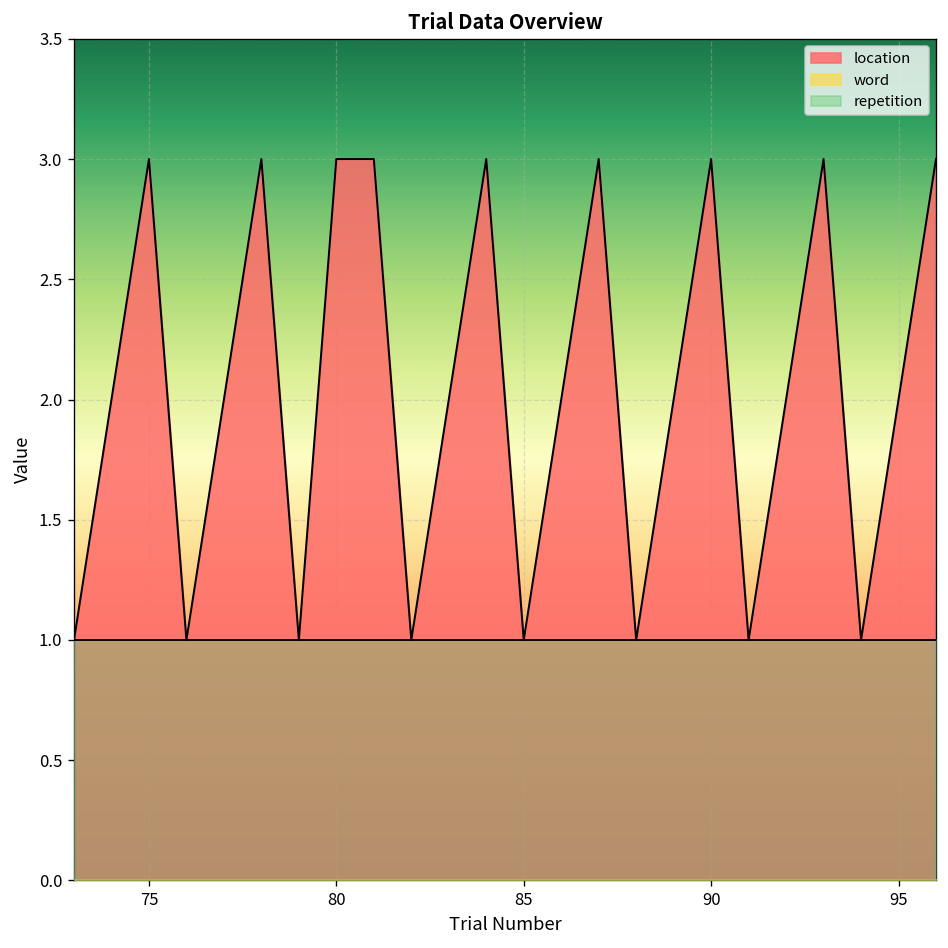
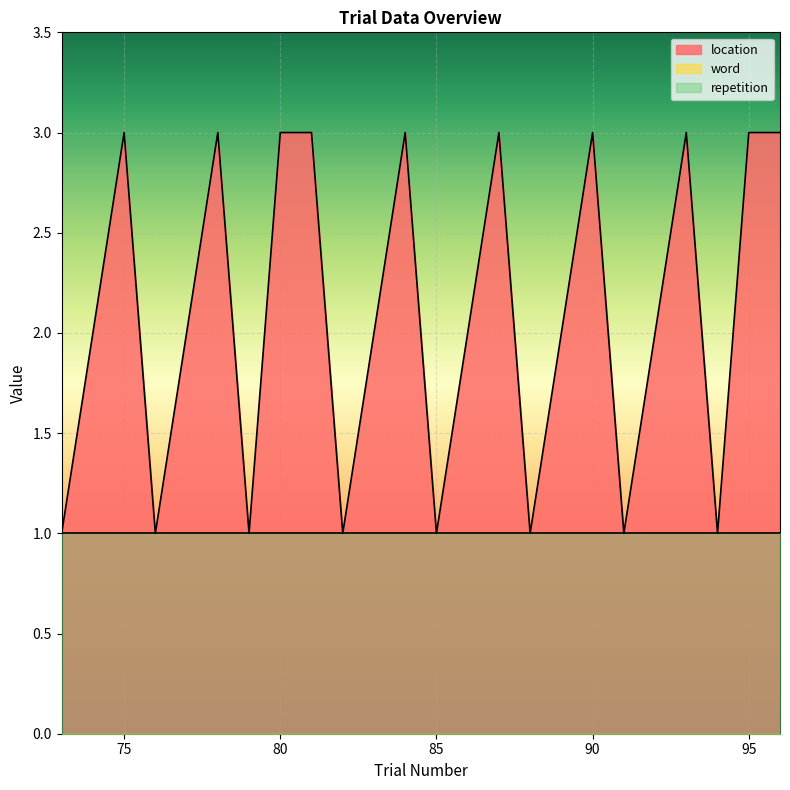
  {
    "location": {
      "75": 3,
      "80": 3,
      "90": 3,
-     "95": 2
+     "95": 3
    },
    "word": {
      "75": 0,
      "80": 0,
      "85": 0,
      "90": 0,
      "95": 0
    },
    "repetition": {
      "75": 1,
      "80": 1,
      "90": 1,
      "95": 1
    }
  }
